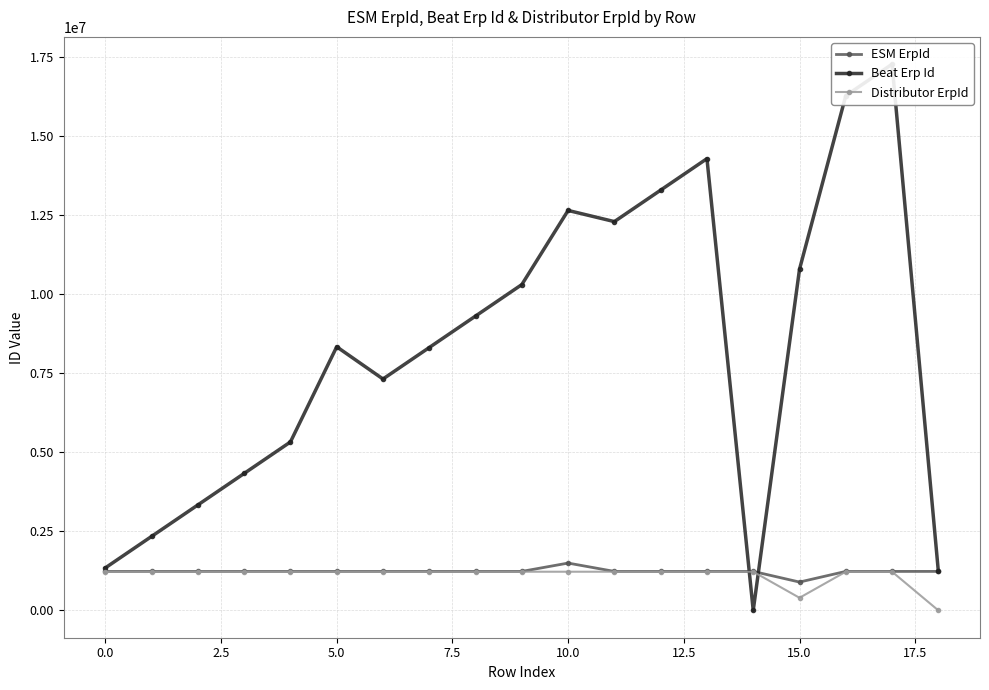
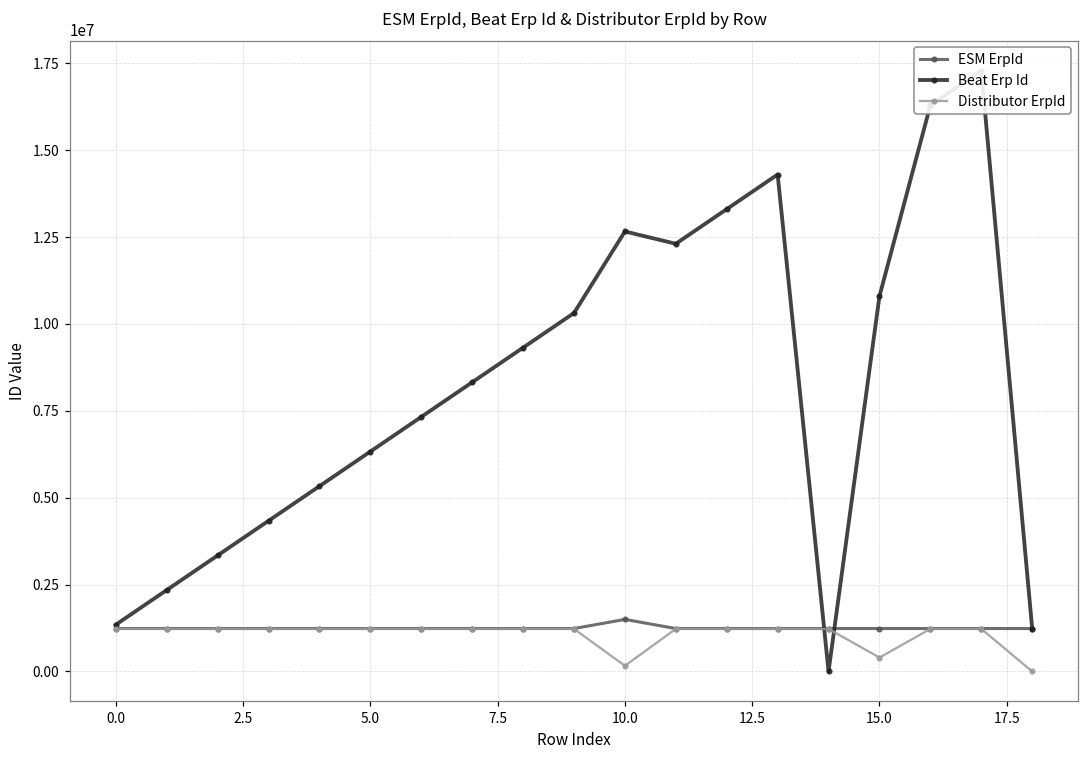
  {
    "ESM ErpId": {
      "10.0": 1500000,
-     "15.0": 900000
+     "15.0": 1200000
    },
    "Beat Erp Id": {
      "0.0": 1300000,
-     "5.0": 8300000,
+     "5.0": 6300000,
      "10.0": 12700000,
      "15.0": 10800000
    },
    "Distributor ErpId": {
-     "10.0": 1200000,
+     "10.0": 200000,
      "15.0": 400000
    }
  }
